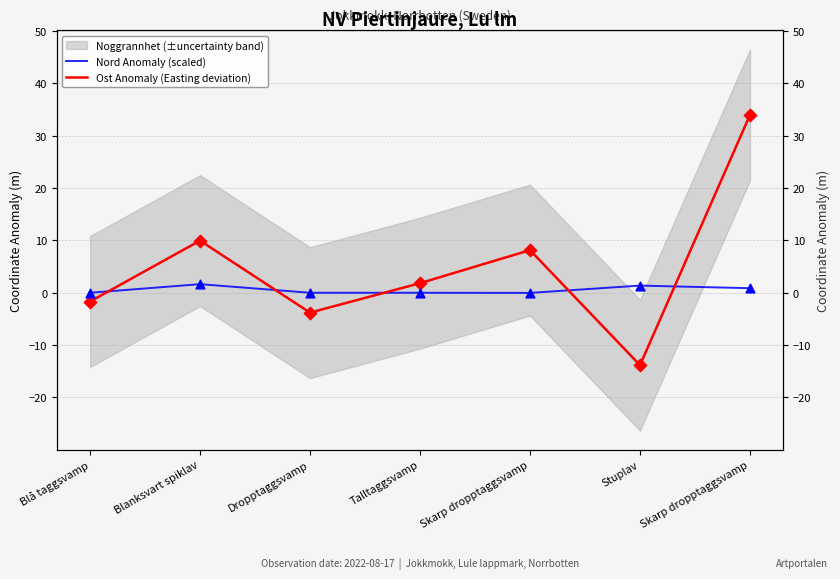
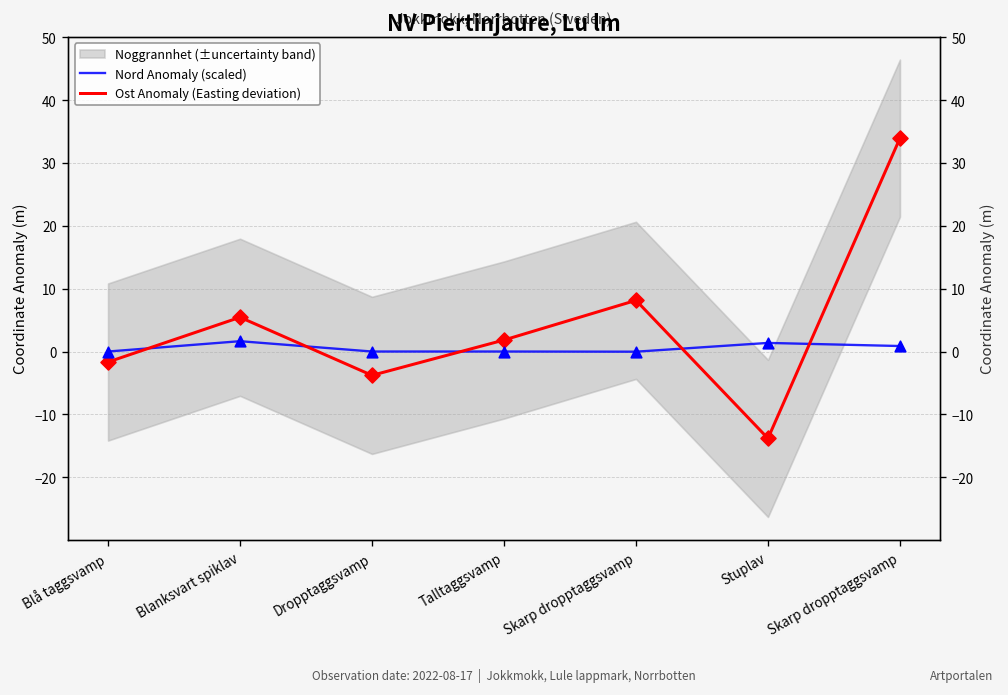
  {
    "Nord Anomaly (scaled)": {
      "Blå taggsvamp": 0,
      "Blanksvart spiklav": 2,
      "Dropptaggsvamp": 0,
      "Talltaggsvamp": 0,
      "Stuplav": 1
    },
    "Ost Anomaly (Easting deviation)": {
      "Blå taggsvamp": -2,
-     "Blanksvart spiklav": 10,
+     "Blanksvart spiklav": 5,
      "Dropptaggsvamp": -4,
      "Talltaggsvamp": 2,
      "Stuplav": -14
    }
  }
